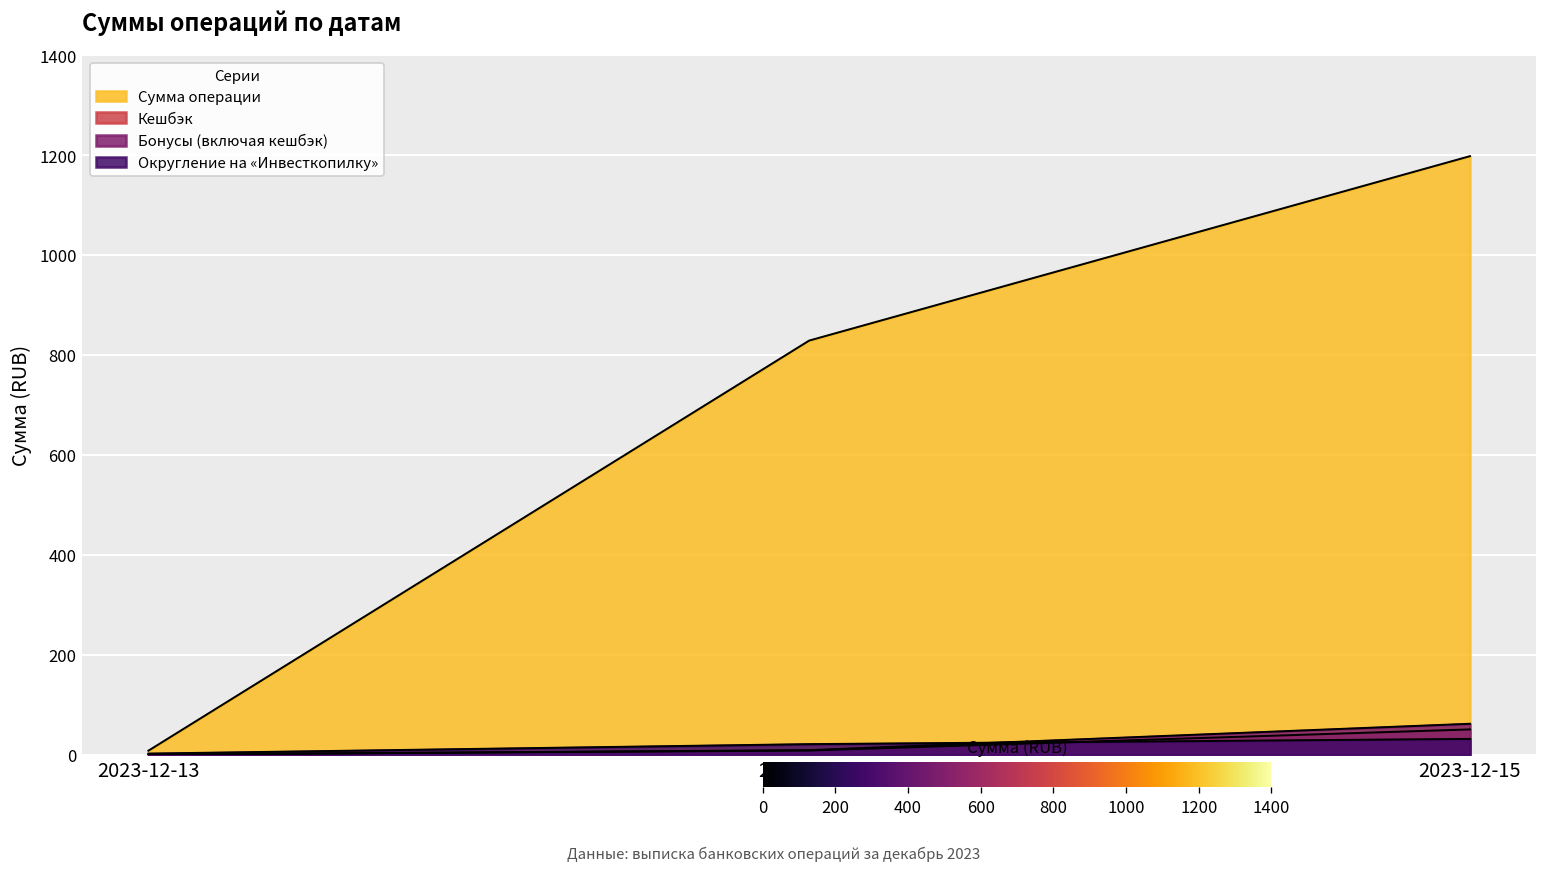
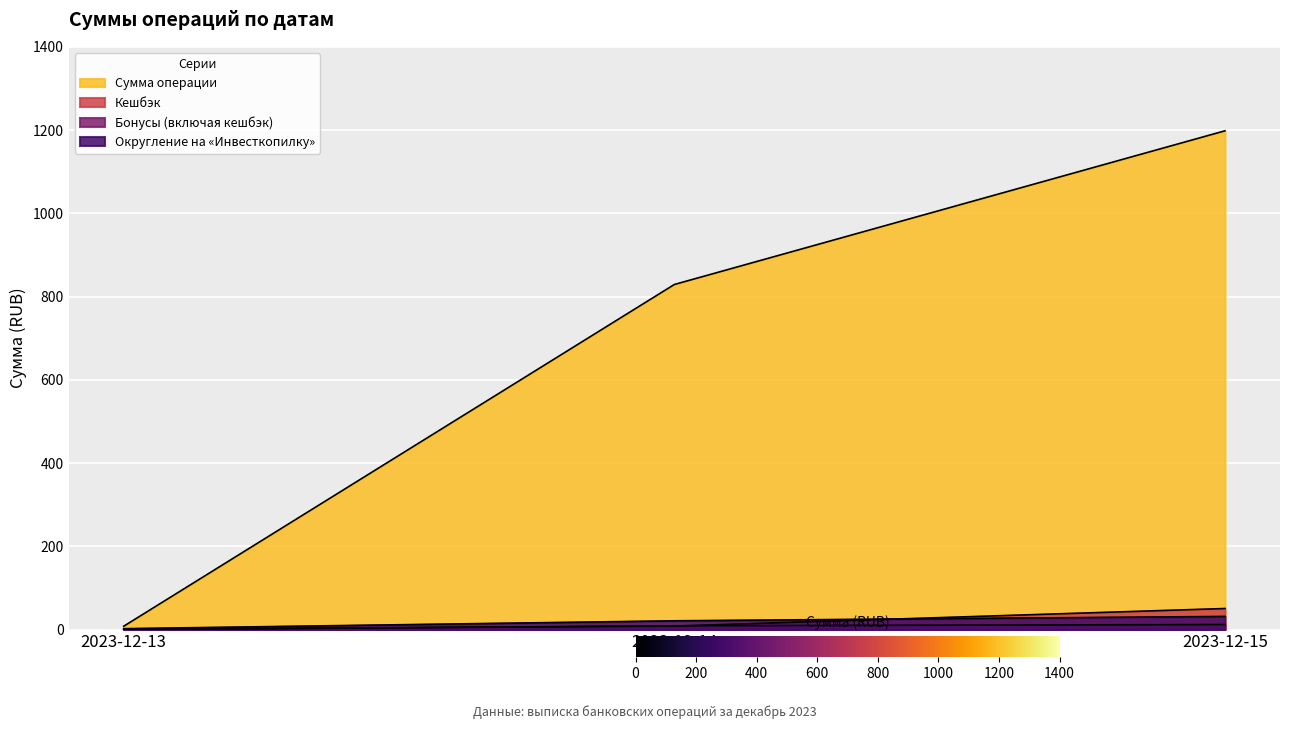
  {
    "Сумма операции": {
      "2023-12-15": 1200
    },
    "Кешбэк": {
      "2023-12-15": 50
    },
    "Бонусы (включая кешбэк)": {
-     "2023-12-15": 60
+     "2023-12-15": 10
    },
    "Округление на «Инвесткопилку»": {
      "2023-12-15": 30
    }
  }
